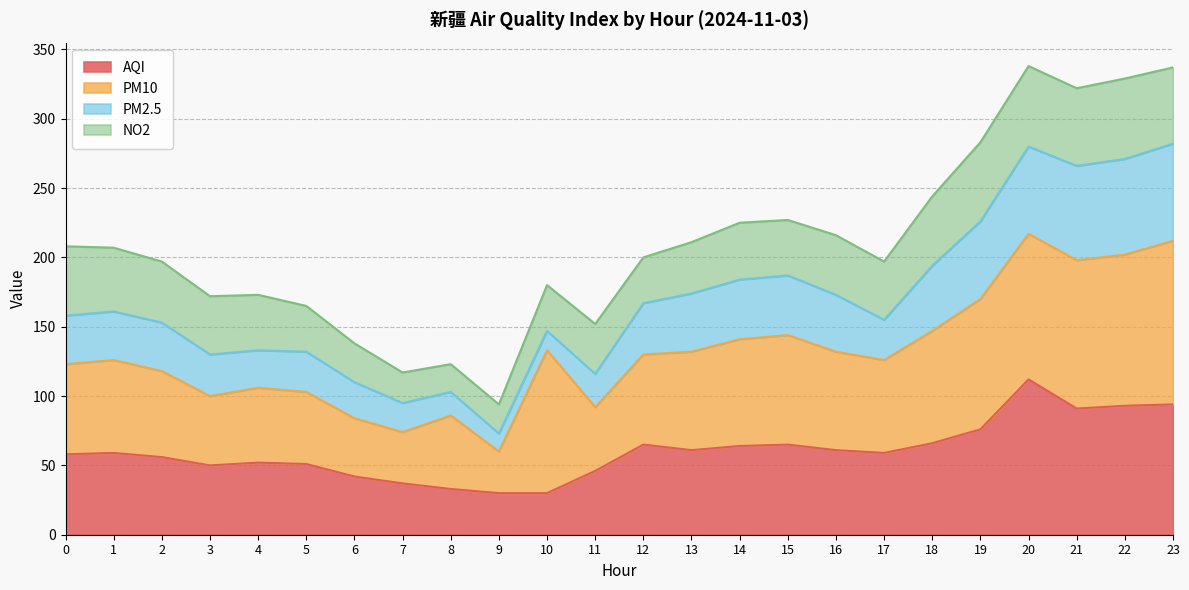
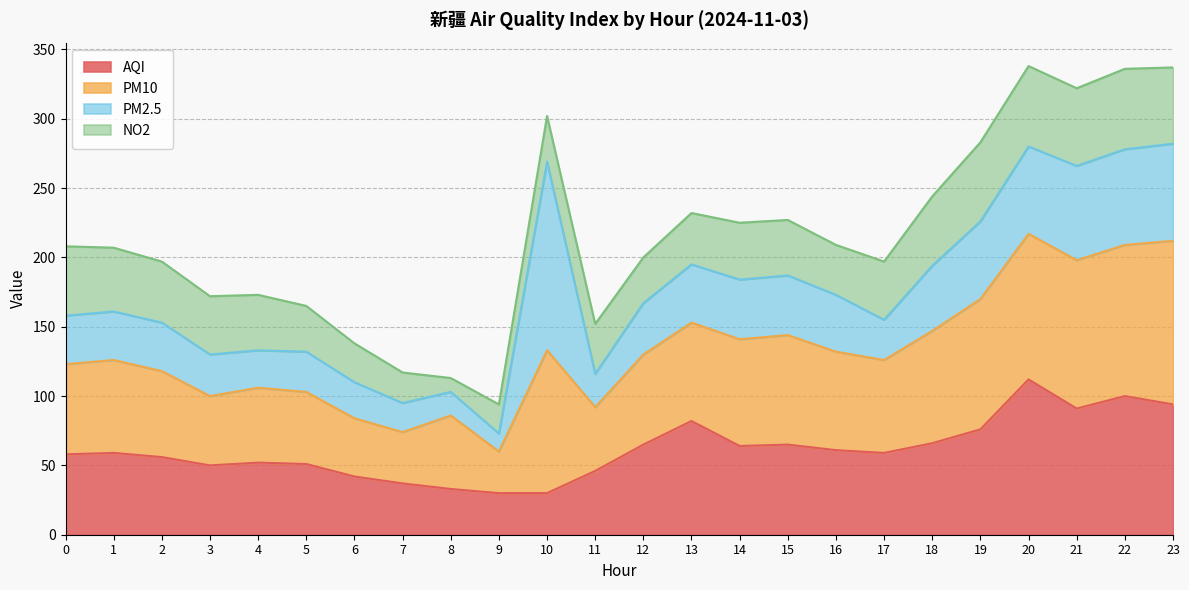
  {
    "AQI": {
      "0": 58,
      "1": 59,
      "2": 56,
      "3": 50,
      "4": 52,
      "5": 51,
      "6": 42,
      "7": 37,
      "8": 33,
      "9": 30,
      "10": 30,
      "11": 46,
      "12": 65,
-     "13": 61,
+     "13": 82,
      "14": 64,
      "15": 65,
      "16": 61,
      "17": 59,
      "18": 66,
      "19": 76,
      "20": 112,
      "21": 91,
-     "22": 93,
+     "22": 100,
      "23": 94
    },
    "PM10": {
      "0": 65,
      "1": 67,
      "2": 62,
      "3": 50,
      "4": 54,
      "5": 52,
      "6": 42,
      "7": 37,
      "8": 53,
      "9": 30,
      "10": 103,
      "11": 46,
      "12": 65,
      "13": 71,
      "14": 77,
      "15": 79,
      "16": 71,
      "17": 67,
      "18": 81,
      "19": 94,
      "20": 105,
      "21": 107,
      "22": 109,
      "23": 118
    },
    "PM2.5": {
      "0": 35,
      "1": 35,
      "2": 35,
      "3": 30,
      "4": 27,
      "5": 29,
      "6": 26,
      "7": 21,
      "8": 17,
      "9": 13,
-     "10": 14,
+     "10": 136,
      "11": 24,
      "12": 37,
      "13": 42,
      "14": 43,
      "15": 43,
      "16": 41,
      "17": 29,
      "18": 47,
      "19": 56,
      "20": 63,
      "21": 68,
      "22": 69,
      "23": 70
    },
    "NO2": {
      "0": 50,
      "1": 46,
      "2": 44,
      "3": 42,
      "4": 40,
      "5": 33,
      "6": 28,
      "7": 22,
-     "8": 20,
+     "8": 10,
      "9": 21,
      "10": 33,
      "11": 36,
      "12": 33,
      "13": 37,
      "14": 41,
      "15": 40,
-     "16": 43,
+     "16": 36,
      "17": 42,
      "18": 50,
      "19": 57,
      "20": 58,
      "21": 56,
      "22": 58,
      "23": 55
    }
  }
